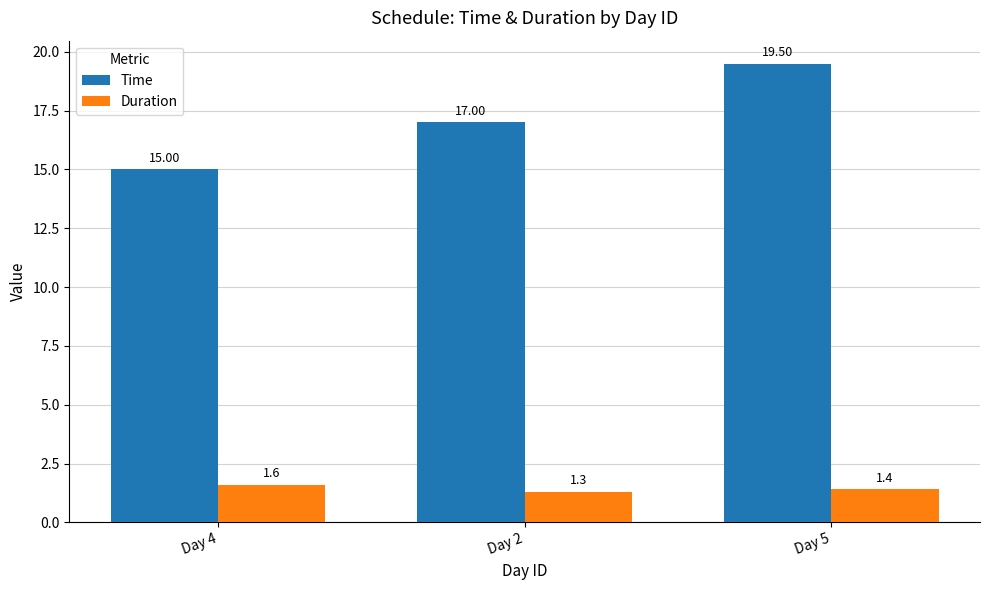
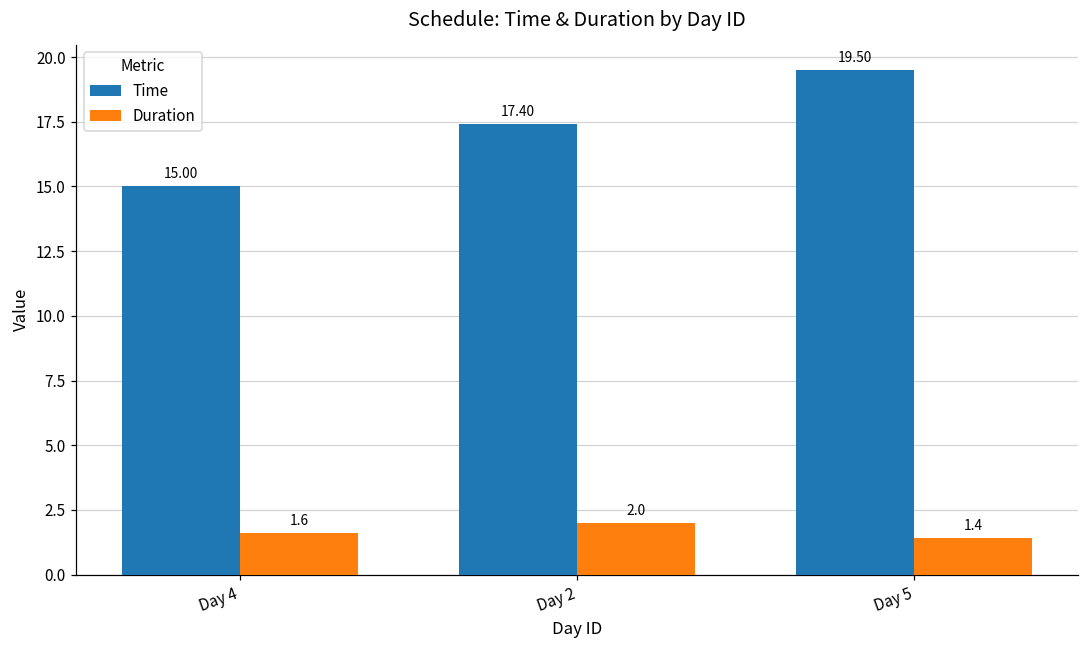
  {
    "Time": {
      "Day 4": 15.00,
-     "Day 2": 17.00,
+     "Day 2": 17.40,
      "Day 5": 19.50
    },
    "Duration": {
      "Day 4": 1.6,
-     "Day 2": 1.3,
+     "Day 2": 2.0,
      "Day 5": 1.4
    }
  }
